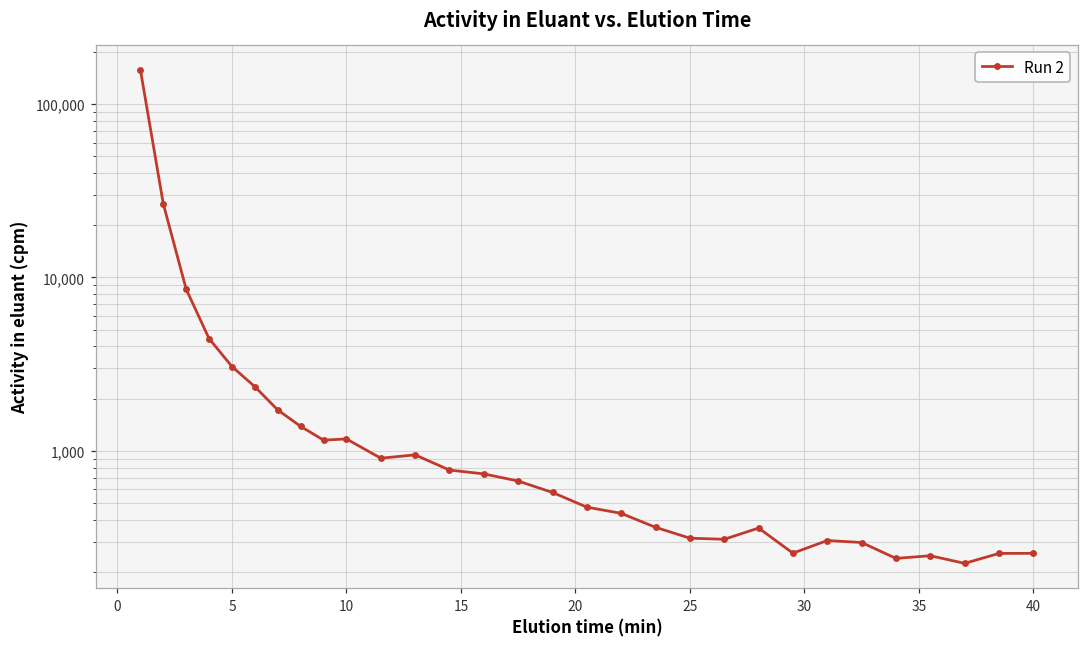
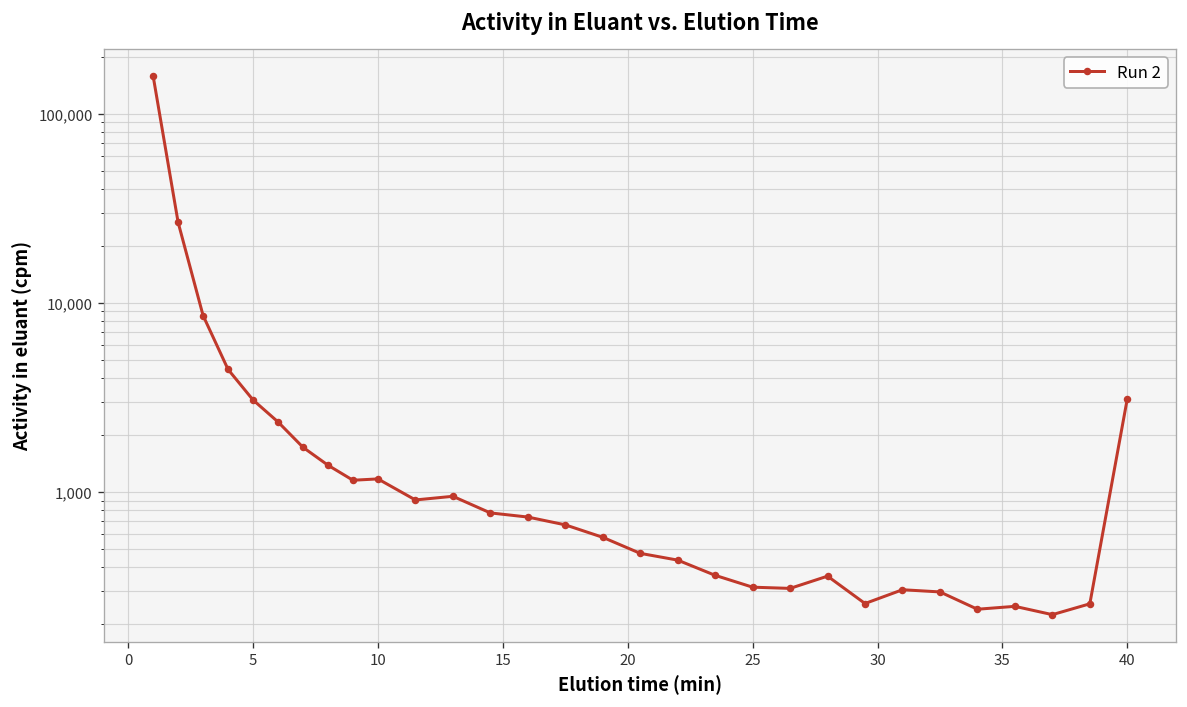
  {
    "5": "3,100",
    "10": "1,200",
    "25": "310",
-   "40": "260"
+   "40": "3,100"
  }
